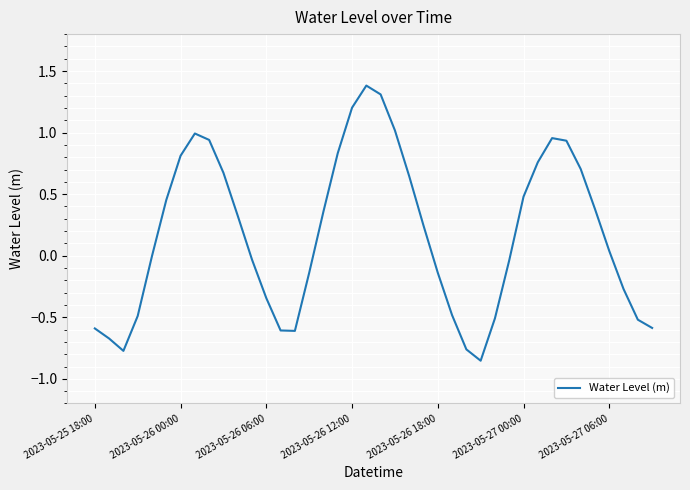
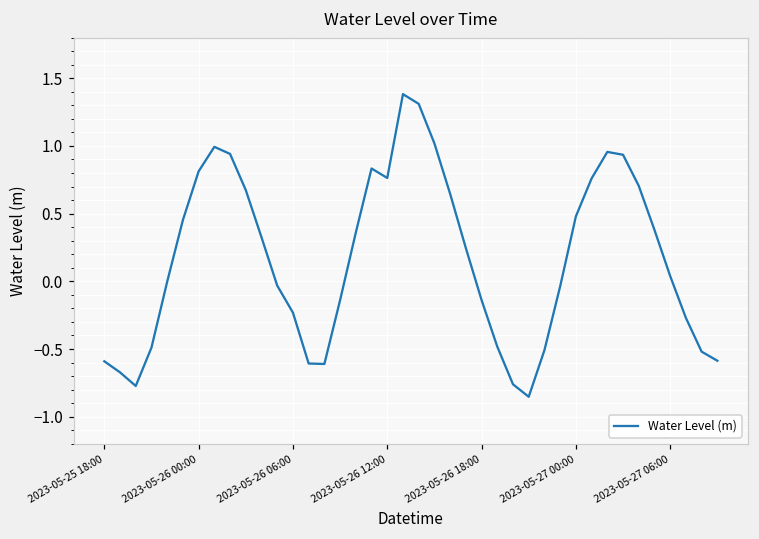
  {
    "2023-05-25 18:00": -0.59,
    "2023-05-26 00:00": 0.81,
-   "2023-05-26 06:00": -0.34,
-   "2023-05-26 12:00": 1.20,
+   "2023-05-26 06:00": -0.23,
+   "2023-05-26 12:00": 0.76,
    "2023-05-26 18:00": -0.14,
    "2023-05-27 00:00": 0.48,
    "2023-05-27 06:00": 0.04
  }
